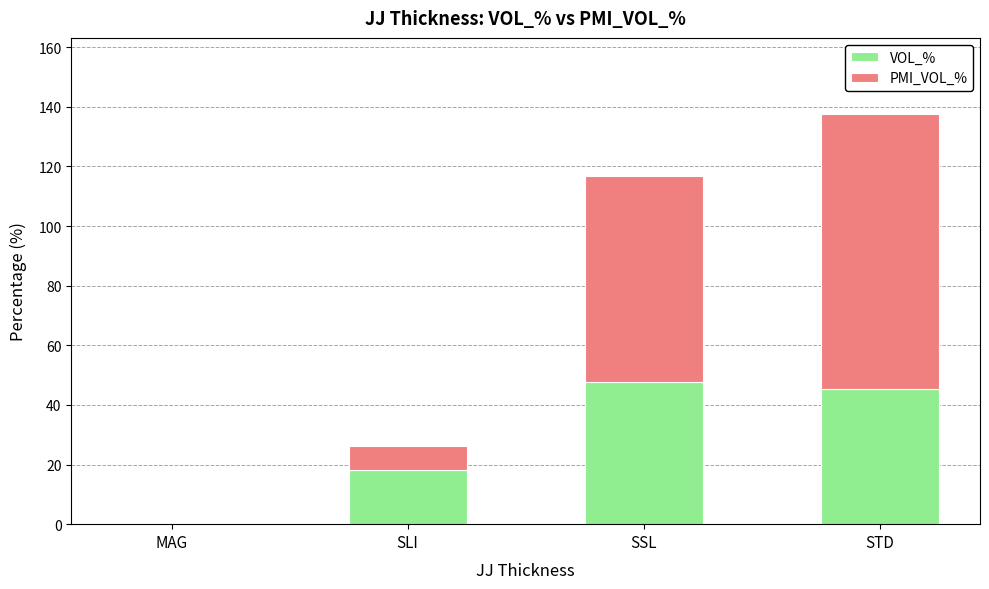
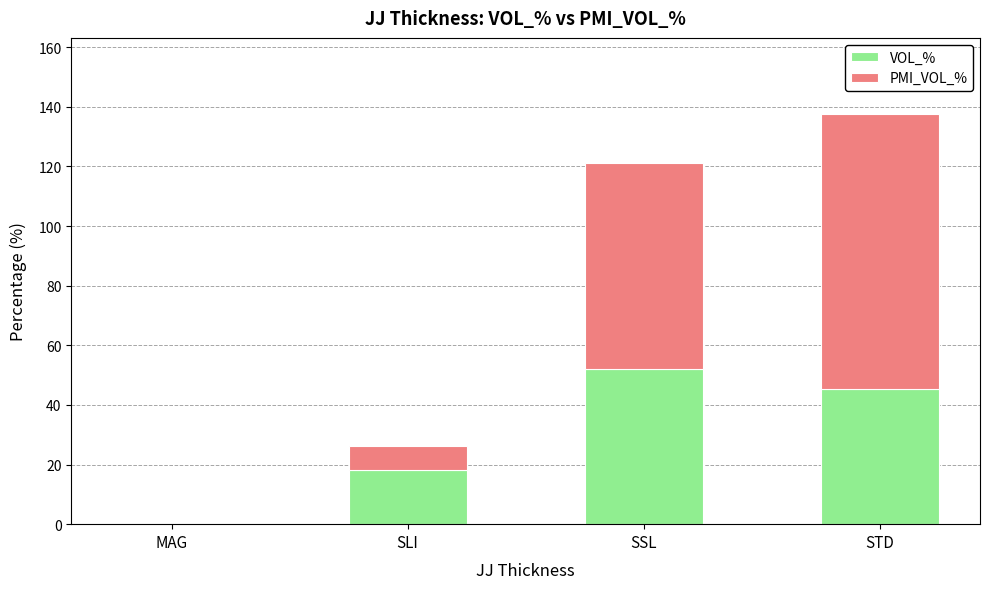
  {
    "VOL_%": {
      "MAG": 0,
      "SLI": 18,
-     "SSL": 48,
+     "SSL": 52,
      "STD": 45
    },
    "PMI_VOL_%": {
      "MAG": 0,
      "SLI": 8,
      "SSL": 69,
      "STD": 92
    }
  }
